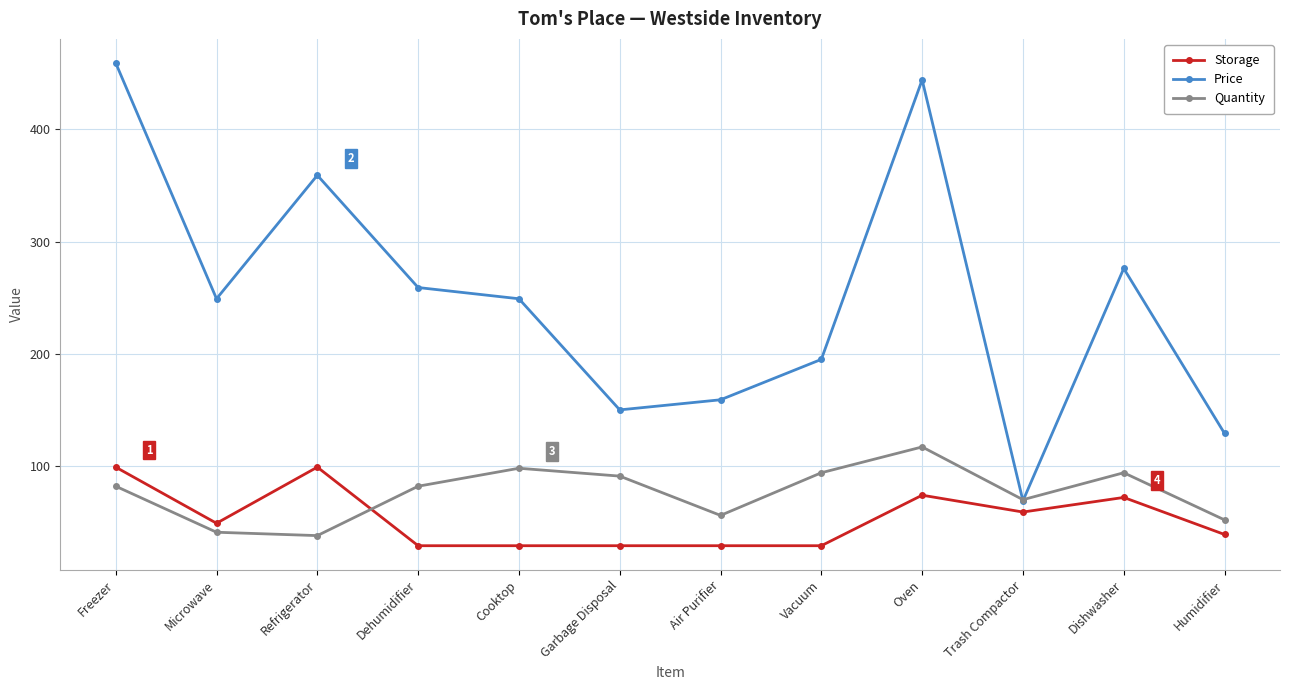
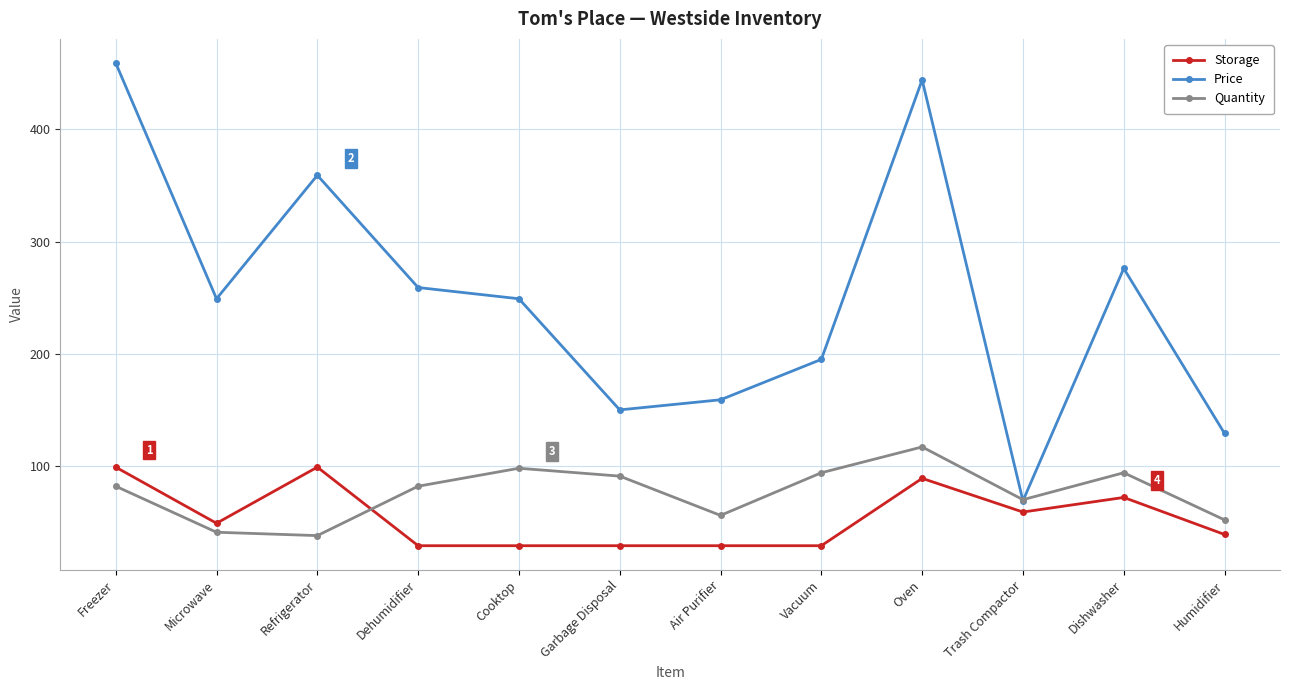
  {
    "Storage": {
      "Freezer": 99,
      "Microwave": 49,
      "Refrigerator": 99,
      "Dehumidifier": 29,
      "Cooktop": 29,
      "Garbage Disposal": 29,
      "Air Purifier": 29,
      "Vacuum": 29,
-     "Oven": 74,
+     "Oven": 89,
      "Trash Compactor": 59,
      "Dishwasher": 72,
      "Humidifier": 39
    },
    "Price": {
      "Freezer": 459,
      "Microwave": 249,
      "Refrigerator": 359,
      "Dehumidifier": 259,
      "Cooktop": 249,
      "Garbage Disposal": 150,
      "Air Purifier": 159,
      "Vacuum": 195,
      "Oven": 444,
      "Dishwasher": 276,
      "Humidifier": 129
    },
    "Quantity": {
      "Freezer": 82,
      "Microwave": 41,
      "Refrigerator": 38,
      "Dehumidifier": 82,
      "Cooktop": 98,
      "Garbage Disposal": 91,
      "Air Purifier": 56,
      "Vacuum": 94,
      "Oven": 117,
      "Dishwasher": 94,
      "Humidifier": 52
    }
  }
